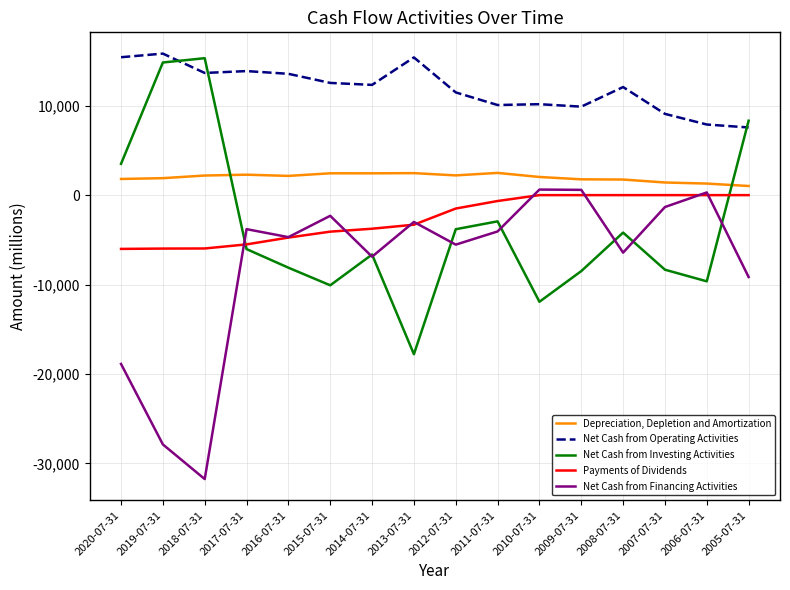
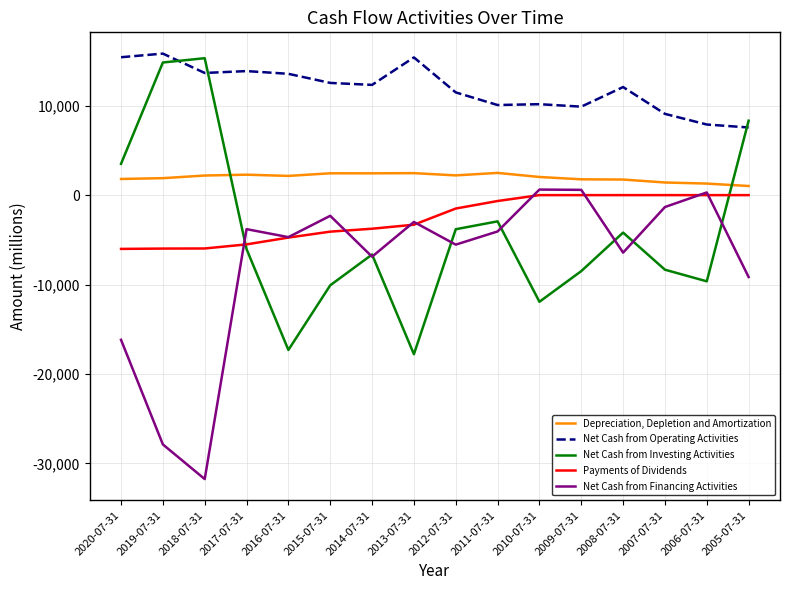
  {
    "Depreciation, Depletion and Amortization": {
      "2020-07-31": "2,000",
      "2019-07-31": "2,000",
      "2018-07-31": "2,000",
      "2017-07-31": "2,000",
      "2016-07-31": "2,000",
      "2015-07-31": "2,000",
      "2014-07-31": "2,000",
      "2013-07-31": "2,000",
      "2012-07-31": "2,000",
      "2011-07-31": "2,000",
      "2010-07-31": "2,000",
      "2009-07-31": "2,000",
      "2008-07-31": "2,000",
      "2007-07-31": "1,000",
      "2006-07-31": "1,000",
      "2005-07-31": "1,000"
    },
    "Net Cash from Operating Activities": {
      "2020-07-31": "15,000",
      "2019-07-31": "16,000",
      "2018-07-31": "14,000",
      "2017-07-31": "14,000",
      "2016-07-31": "14,000",
      "2015-07-31": "13,000",
      "2014-07-31": "12,000",
      "2013-07-31": "15,000",
      "2012-07-31": "11,000",
      "2011-07-31": "10,000",
      "2010-07-31": "10,000",
      "2009-07-31": "10,000",
      "2008-07-31": "12,000",
      "2007-07-31": "9,000",
      "2006-07-31": "8,000",
      "2005-07-31": "8,000"
    },
    "Net Cash from Investing Activities": {
      "2020-07-31": "4,000",
      "2019-07-31": "15,000",
      "2018-07-31": "15,000",
      "2017-07-31": "-6,000",
-     "2016-07-31": "-8,000",
+     "2016-07-31": "-17,000",
      "2015-07-31": "-10,000",
      "2013-07-31": "-18,000",
      "2012-07-31": "-4,000",
      "2011-07-31": "-3,000",
      "2010-07-31": "-12,000",
      "2009-07-31": "-8,000",
      "2008-07-31": "-4,000",
      "2007-07-31": "-8,000",
      "2006-07-31": "-10,000",
      "2005-07-31": "8,000"
    },
    "Payments of Dividends": {
      "2020-07-31": "-6,000",
      "2019-07-31": "-6,000",
      "2018-07-31": "-6,000",
      "2017-07-31": "-6,000",
      "2015-07-31": "-4,000",
      "2014-07-31": "-4,000",
      "2013-07-31": "-3,000",
      "2012-07-31": "-2,000",
      "2011-07-31": "-1,000",
      "2010-07-31": "0",
      "2009-07-31": "0",
      "2008-07-31": "0",
      "2007-07-31": "0",
      "2006-07-31": "0",
      "2005-07-31": "0"
    },
    "Net Cash from Financing Activities": {
-     "2020-07-31": "-19,000",
+     "2020-07-31": "-16,000",
      "2019-07-31": "-28,000",
      "2018-07-31": "-32,000",
      "2017-07-31": "-4,000",
      "2015-07-31": "-2,000",
      "2013-07-31": "-3,000",
      "2012-07-31": "-6,000",
      "2011-07-31": "-4,000",
      "2010-07-31": "1,000",
      "2009-07-31": "1,000",
      "2008-07-31": "-6,000",
      "2007-07-31": "-1,000",
      "2006-07-31": "0",
      "2005-07-31": "-9,000"
    }
  }
